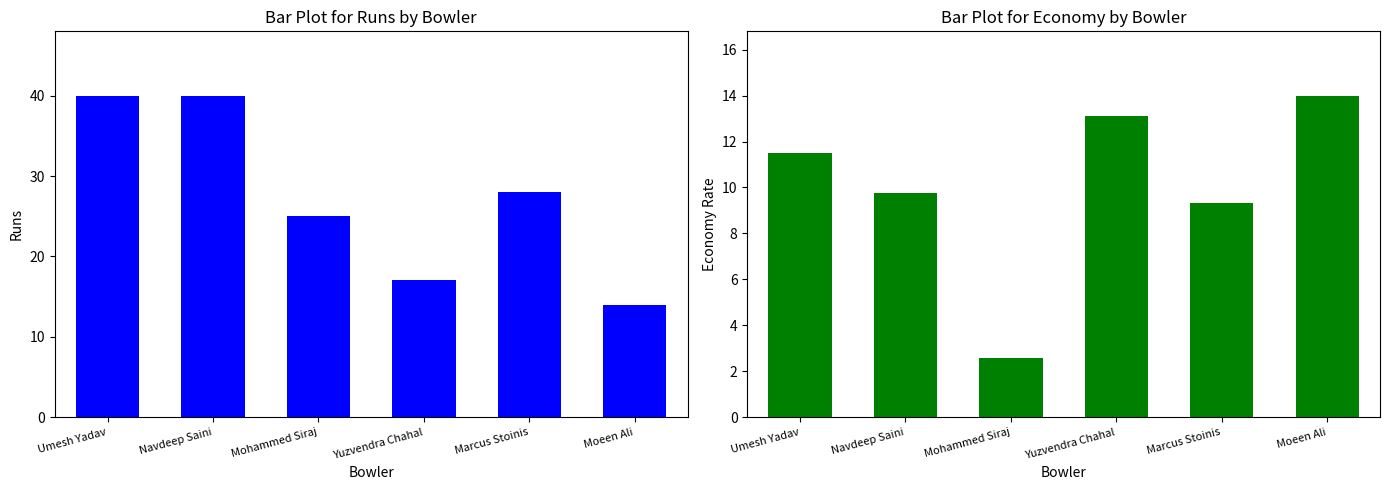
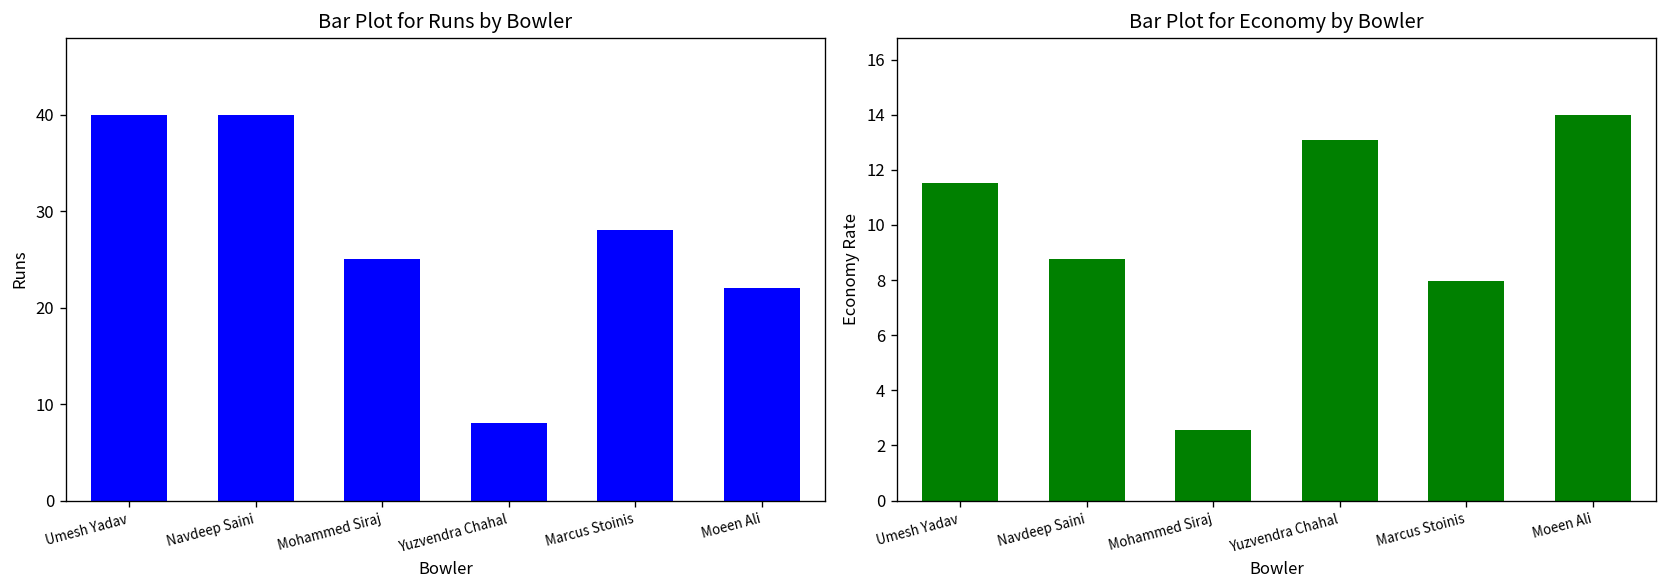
  {
    "Bar Plot for Runs by Bowler": {
      "Umesh Yadav": 40,
      "Navdeep Saini": 40,
      "Mohammed Siraj": 25,
-     "Yuzvendra Chahal": 17,
+     "Yuzvendra Chahal": 8,
      "Marcus Stoinis": 28,
-     "Moeen Ali": 14
+     "Moeen Ali": 22
    },
    "Bar Plot for Economy by Bowler": {
      "Umesh Yadav": 11.5,
-     "Navdeep Saini": 9.8,
+     "Navdeep Saini": 8.8,
      "Mohammed Siraj": 2.6,
      "Yuzvendra Chahal": 13.1,
-     "Marcus Stoinis": 9.3,
+     "Marcus Stoinis": 8.0,
      "Moeen Ali": 14.0
    }
  }
